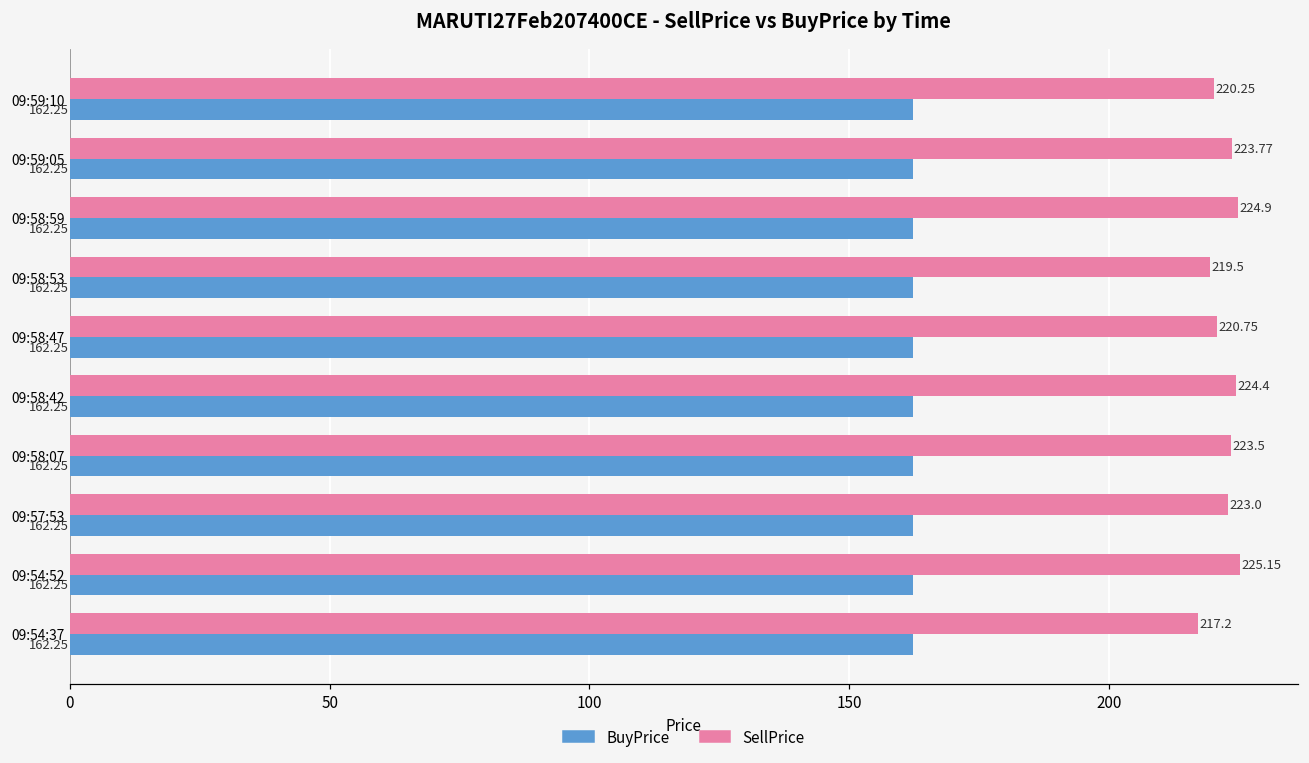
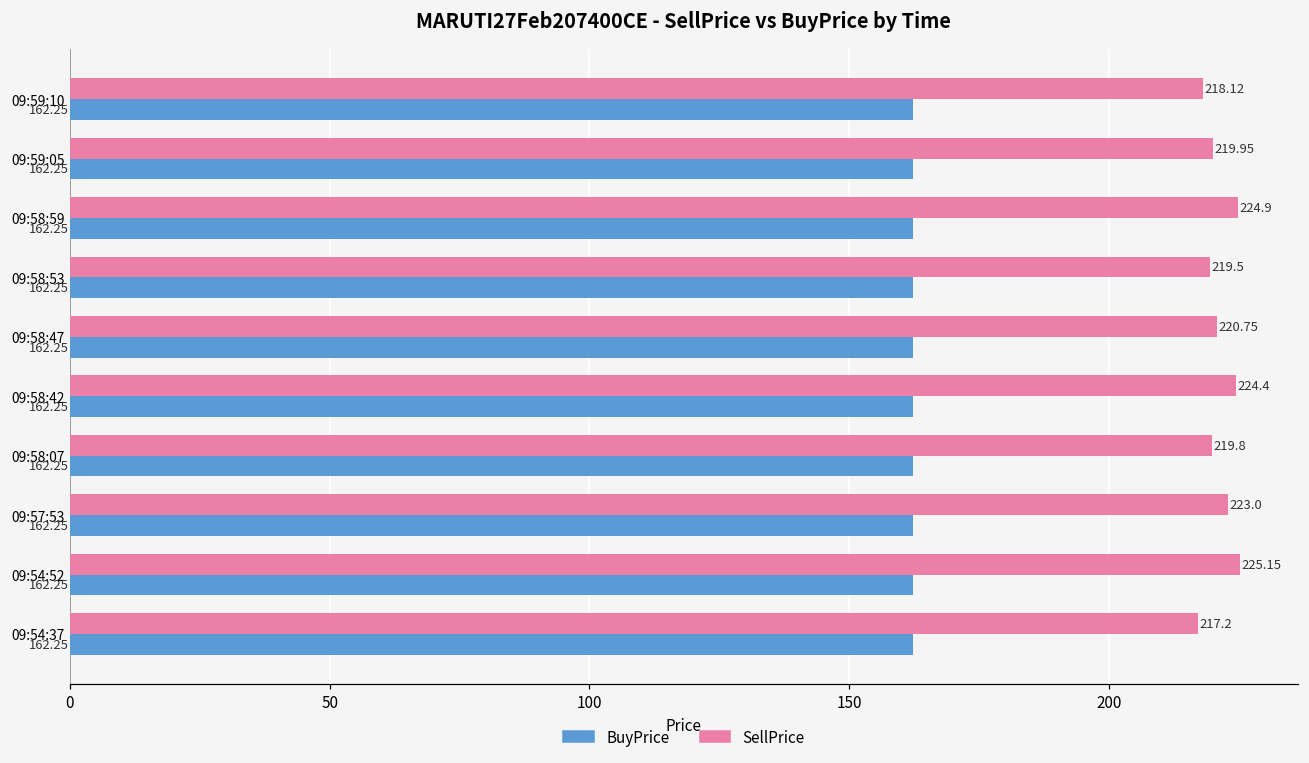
  {
    "SellPrice": {
-     "09:59:10": 220.25,
-     "09:59:05": 223.77,
+     "09:59:10": 218.12,
+     "09:59:05": 219.95,
      "09:58:59": 224.9,
      "09:58:53": 219.5,
      "09:58:47": 220.75,
      "09:58:42": 224.4,
-     "09:58:07": 223.5,
+     "09:58:07": 219.8,
      "09:57:53": 223.0,
      "09:54:52": 225.15,
      "09:54:37": 217.2
    },
    "BuyPrice": {
      "09:59:10": 162,
      "09:59:05": 162,
      "09:58:59": 162,
      "09:58:53": 162,
      "09:58:47": 162,
      "09:58:42": 162,
      "09:58:07": 162,
      "09:57:53": 162,
      "09:54:52": 162,
      "09:54:37": 162
    }
  }
